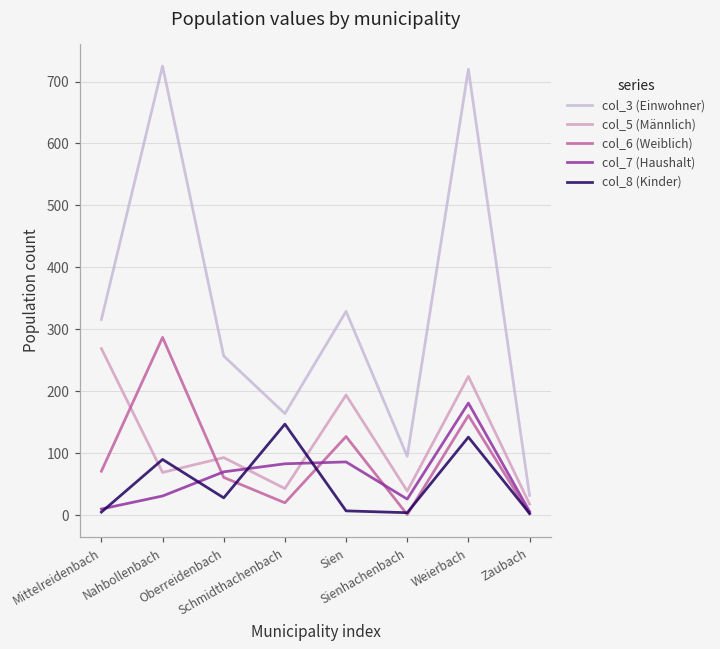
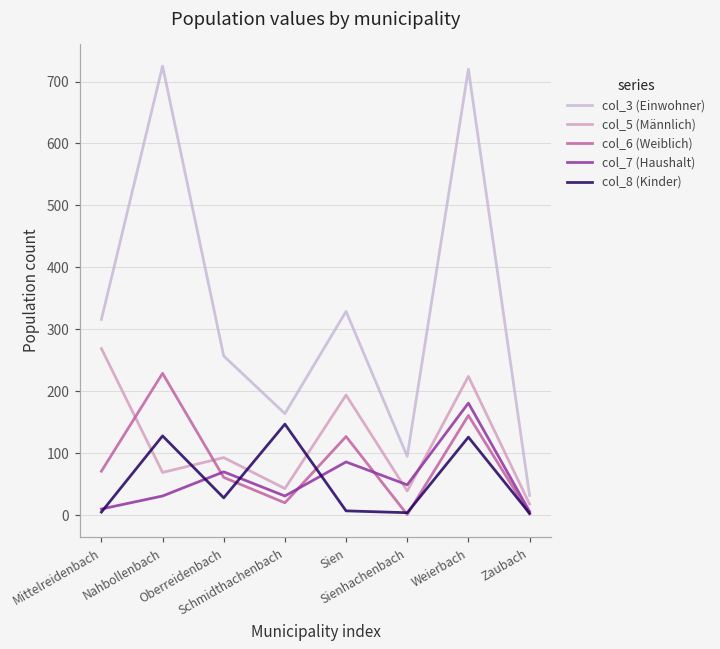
  {
    "col_6 (Weiblich)": {
      "Mittelreidenbach": 70,
-     "Nahbollenbach": 290,
+     "Nahbollenbach": 230,
      "Oberreidenbach": 60,
      "Schmidthachenbach": 20,
      "Sien": 130,
      "Weierbach": 160
    },
    "col_7 (Haushalt)": {
      "Mittelreidenbach": 10,
      "Nahbollenbach": 30,
      "Oberreidenbach": 70,
-     "Schmidthachenbach": 80,
+     "Schmidthachenbach": 30,
      "Sien": 90,
-     "Sienhachenbach": 30,
+     "Sienhachenbach": 50,
      "Weierbach": 180
    },
    "col_8 (Kinder)": {
      "Mittelreidenbach": 10,
-     "Nahbollenbach": 90,
+     "Nahbollenbach": 130,
      "Oberreidenbach": 30,
      "Schmidthachenbach": 150,
      "Sien": 10,
      "Weierbach": 130
    }
  }
